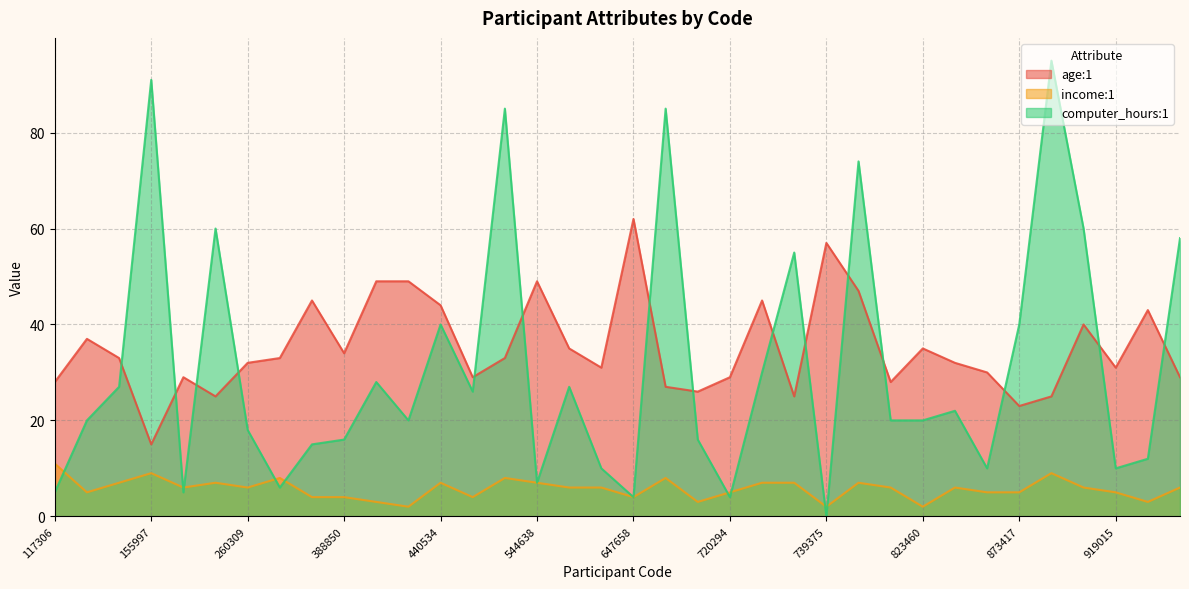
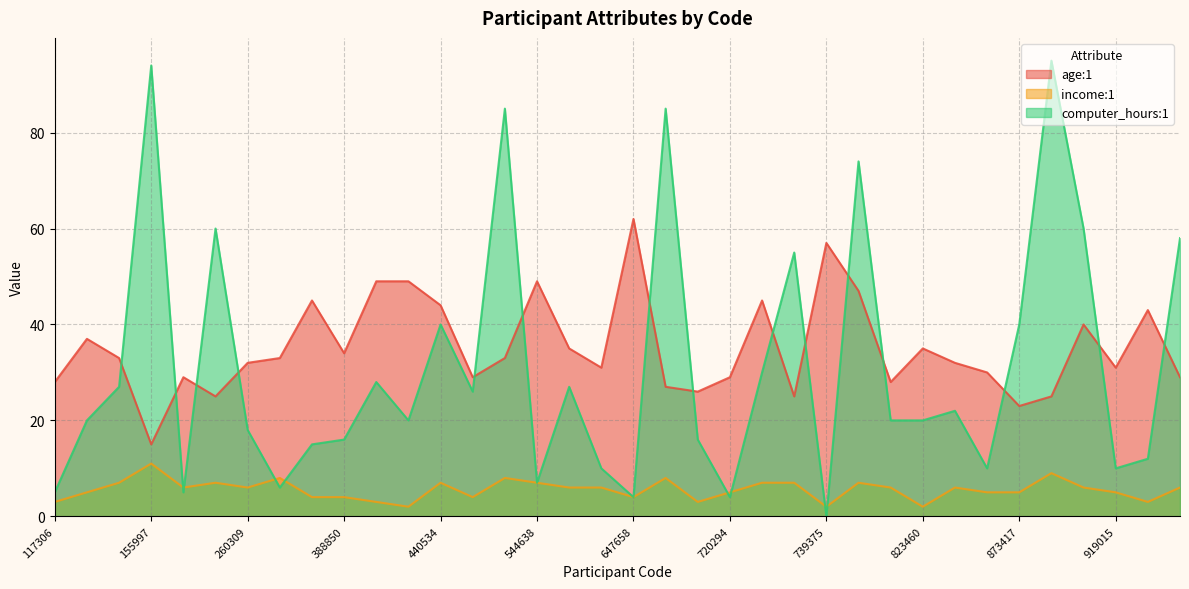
  {
    "age:1": {
      "117306": 28,
      "155997": 15,
      "260309": 32,
      "388850": 34,
      "440534": 44,
      "544638": 49,
      "647658": 62,
      "720294": 29,
      "739375": 57,
      "823460": 35,
      "873417": 23,
      "919015": 31
    },
    "income:1": {
-     "117306": 11,
-     "155997": 9,
+     "117306": 3,
+     "155997": 11,
      "260309": 6,
      "388850": 4,
      "440534": 7,
      "720294": 5,
      "739375": 2,
      "823460": 2,
      "873417": 5,
      "919015": 5
    },
    "computer_hours:1": {
      "117306": 5,
-     "155997": 91,
+     "155997": 94,
      "260309": 18,
      "388850": 16,
      "440534": 40,
      "720294": 4,
      "739375": 0,
      "823460": 20,
      "873417": 40,
      "919015": 10
    }
  }
